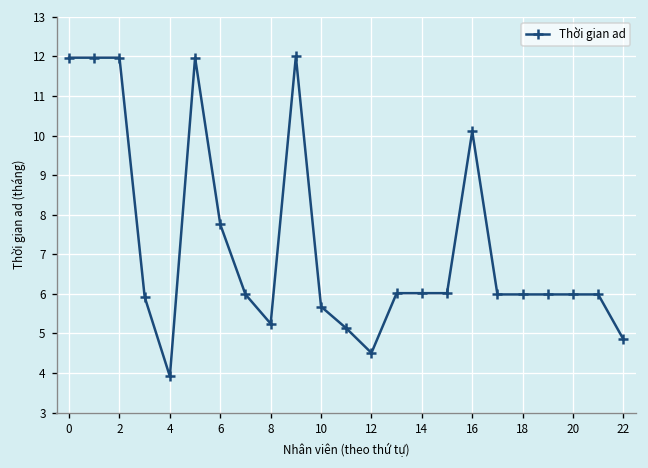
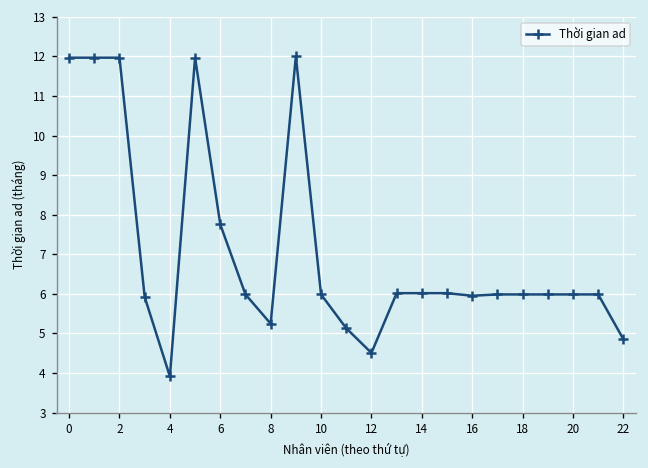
  {
    "0": 12.0,
    "2": 12.0,
    "4": 3.9,
    "6": 7.8,
    "8": 5.2,
-   "10": 5.7,
+   "10": 6.0,
    "12": 4.5,
    "14": 6.0,
-   "16": 10.1,
+   "16": 6.0,
    "18": 6.0,
    "20": 6.0,
    "22": 4.9
  }
